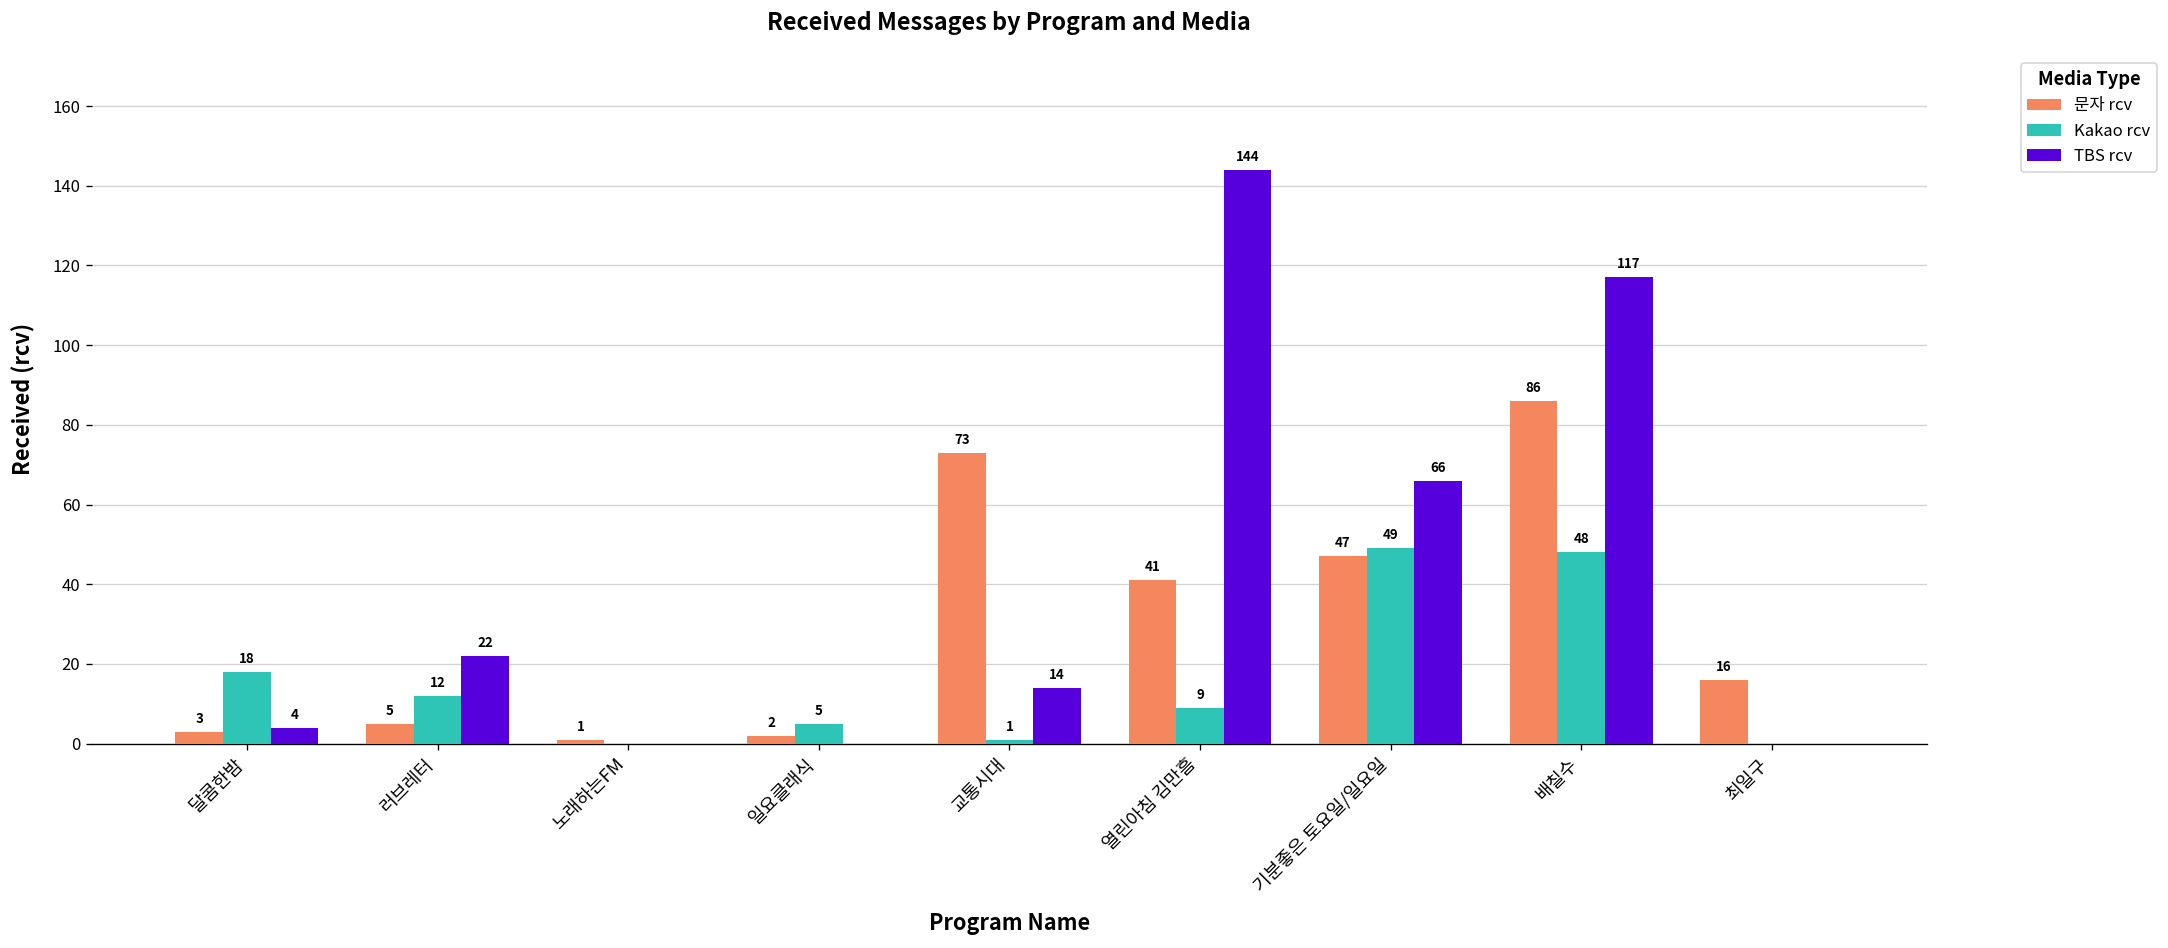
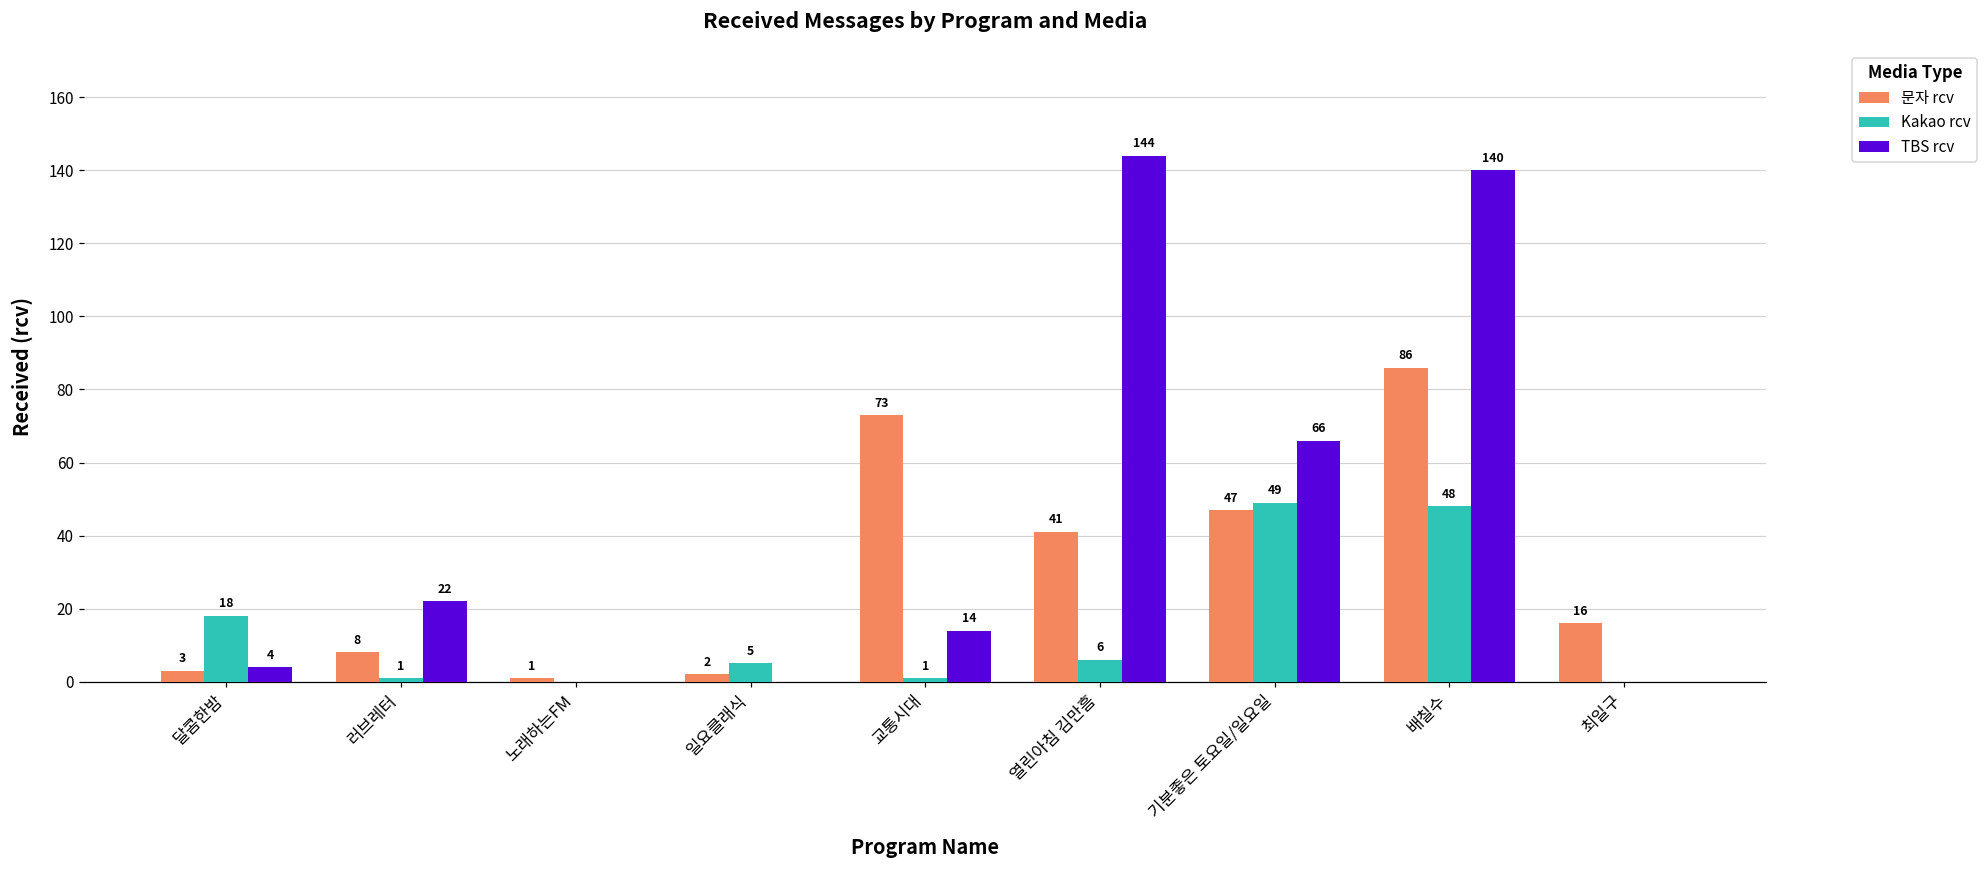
  {
    "문자 rcv": {
      "달콤한밤": 3,
-     "러브레터": 5,
+     "러브레터": 8,
      "노래하는FM": 1,
      "일요클래식": 2,
      "교통시대": 73,
      "열린아침 김만흠": 41,
      "기분좋은 토요일/일요일": 47,
      "배칠수": 86,
      "최일구": 16
    },
    "Kakao rcv": {
      "달콤한밤": 18,
-     "러브레터": 12,
+     "러브레터": 1,
      "일요클래식": 5,
      "교통시대": 1,
-     "열린아침 김만흠": 9,
+     "열린아침 김만흠": 6,
      "기분좋은 토요일/일요일": 49,
      "배칠수": 48
    },
    "TBS rcv": {
      "달콤한밤": 4,
      "러브레터": 22,
      "교통시대": 14,
      "열린아침 김만흠": 144,
      "기분좋은 토요일/일요일": 66,
-     "배칠수": 117
+     "배칠수": 140
    }
  }
